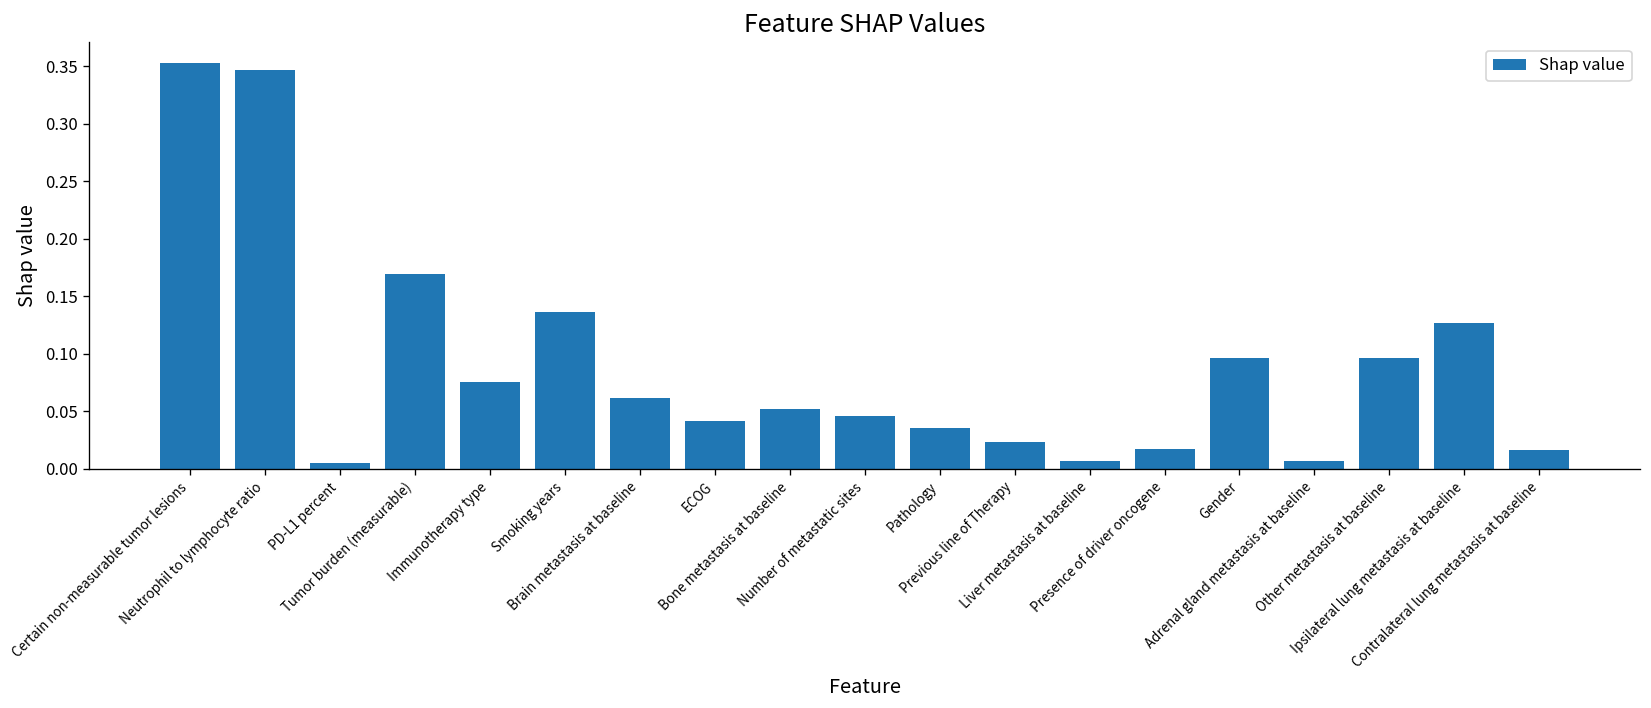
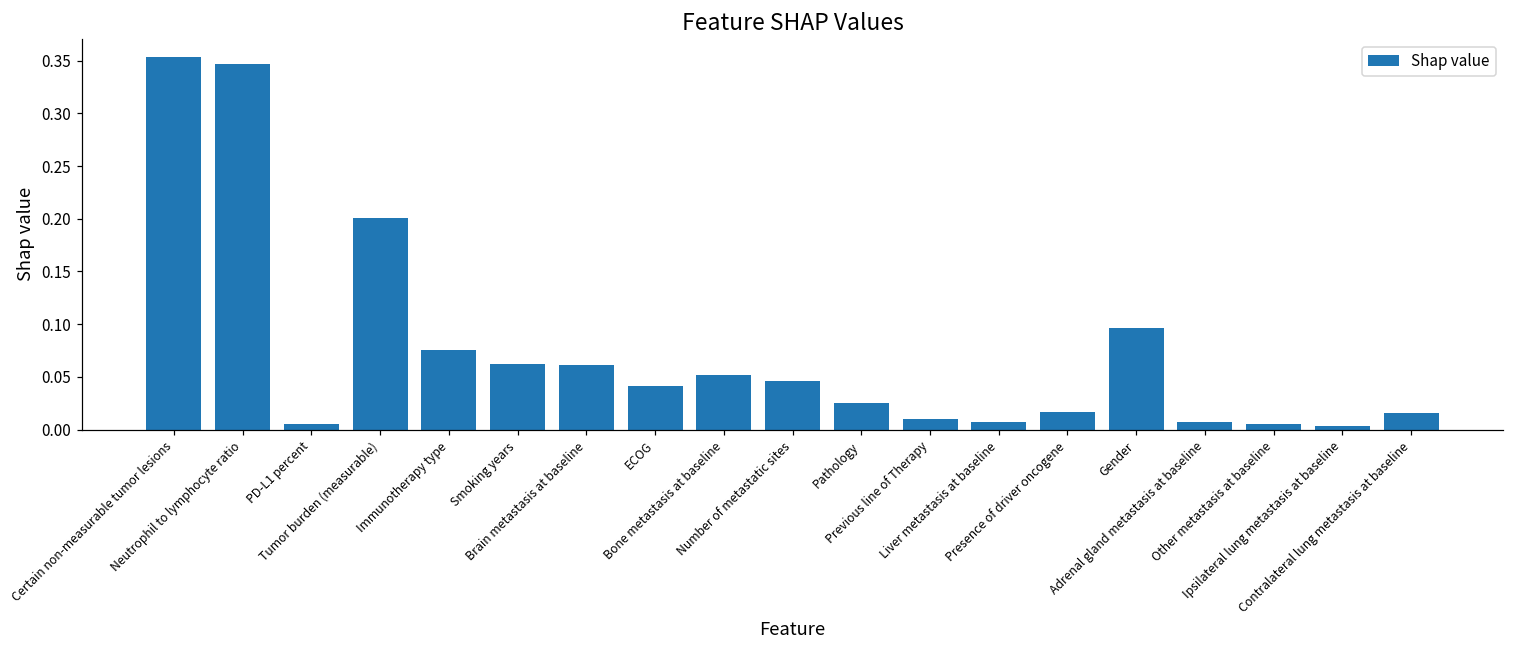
  {
    "Certain non-measurable tumor lesions": 0.35,
    "Neutrophil to lymphocyte ratio": 0.35,
    "PD-L1 percent": 0.01,
-   "Tumor burden (measurable)": 0.17,
+   "Tumor burden (measurable)": 0.20,
    "Immunotherapy type": 0.08,
-   "Smoking years": 0.14,
+   "Smoking years": 0.06,
    "Brain metastasis at baseline": 0.06,
    "ECOG": 0.04,
    "Bone metastasis at baseline": 0.05,
    "Number of metastatic sites": 0.05,
-   "Pathology": 0.04,
-   "Previous line of Therapy": 0.02,
+   "Pathology": 0.03,
+   "Previous line of Therapy": 0.01,
    "Liver metastasis at baseline": 0.01,
    "Presence of driver oncogene": 0.02,
    "Gender": 0.10,
    "Adrenal gland metastasis at baseline": 0.01,
-   "Other metastasis at baseline": 0.10,
-   "Ipsilateral lung metastasis at baseline": 0.13,
+   "Other metastasis at baseline": 0.01,
+   "Ipsilateral lung metastasis at baseline": 0.00,
    "Contralateral lung metastasis at baseline": 0.02
  }
